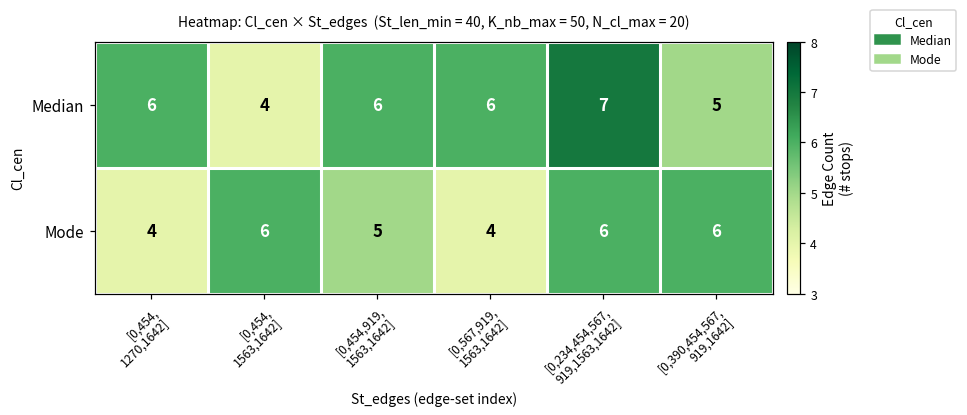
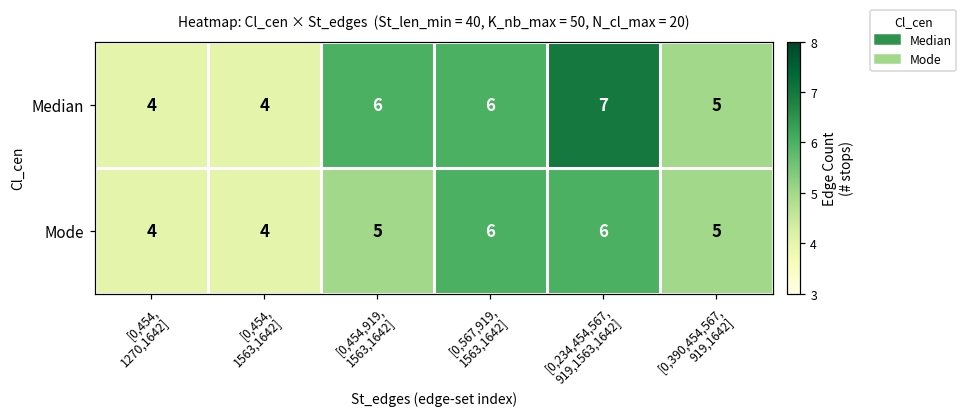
  {
    "Median": {
-     "[0,454, 1270,1642]": 6,
+     "[0,454, 1270,1642]": 4,
      "[0,454, 1563,1642]": 4,
      "[0,454,919, 1563,1642]": 6,
      "[0,567,919, 1563,1642]": 6,
      "[0,234,454,567, 919,1563,1642]": 7,
      "[0,390,454,567, 919,1642]": 5
    },
    "Mode": {
      "[0,454, 1270,1642]": 4,
-     "[0,454, 1563,1642]": 6,
+     "[0,454, 1563,1642]": 4,
      "[0,454,919, 1563,1642]": 5,
-     "[0,567,919, 1563,1642]": 4,
+     "[0,567,919, 1563,1642]": 6,
      "[0,234,454,567, 919,1563,1642]": 6,
-     "[0,390,454,567, 919,1642]": 6
+     "[0,390,454,567, 919,1642]": 5
    }
  }
